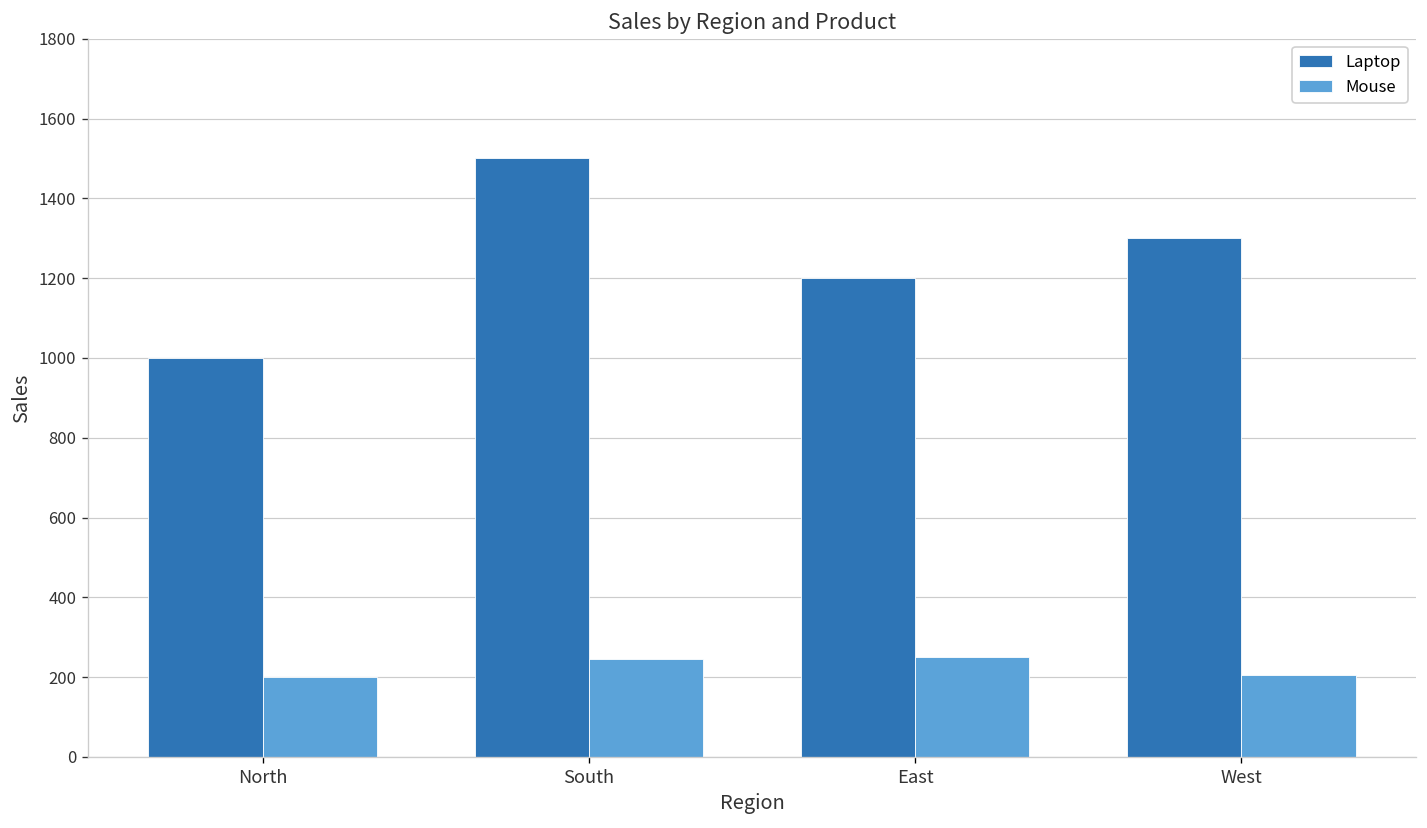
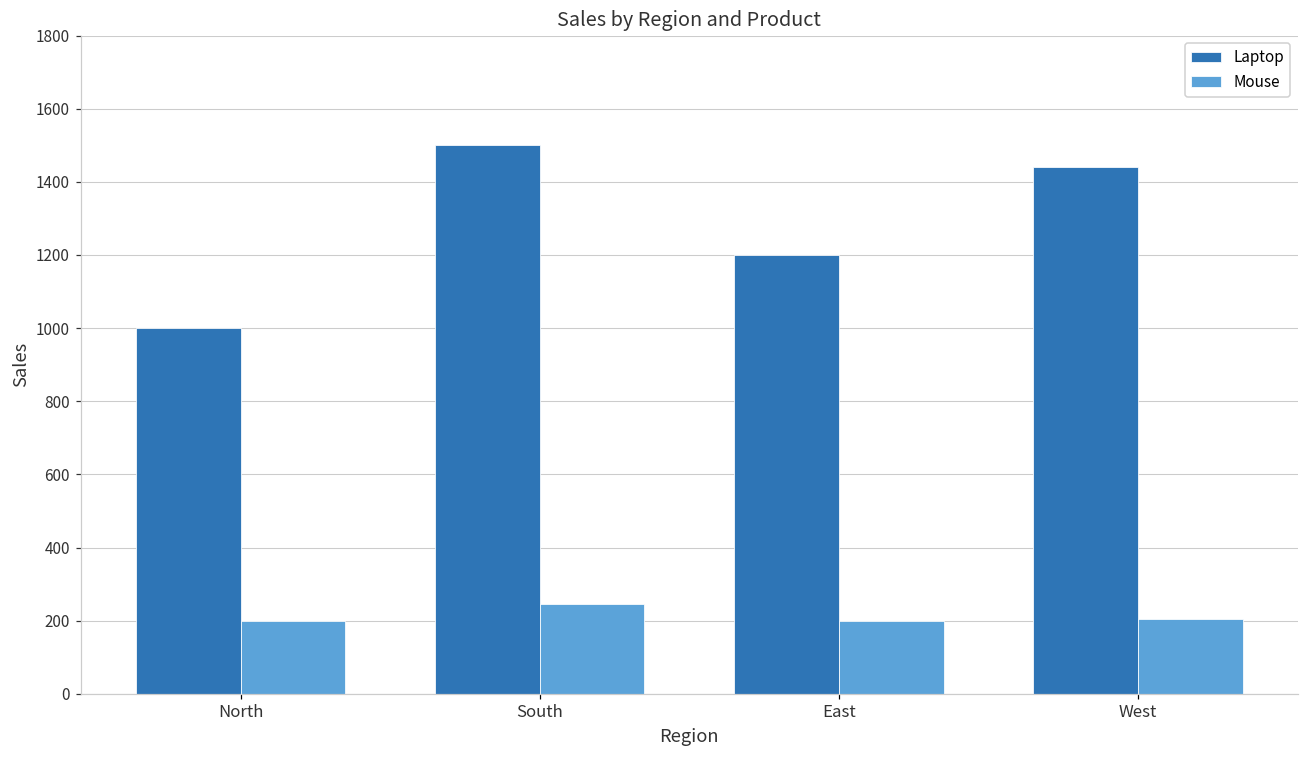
  {
    "Laptop": {
      "North": 1000,
      "South": 1500,
      "East": 1200,
-     "West": 1300
+     "West": 1440
    },
    "Mouse": {
      "North": 200,
      "South": 250,
-     "East": 250,
+     "East": 200,
      "West": 210
    }
  }
